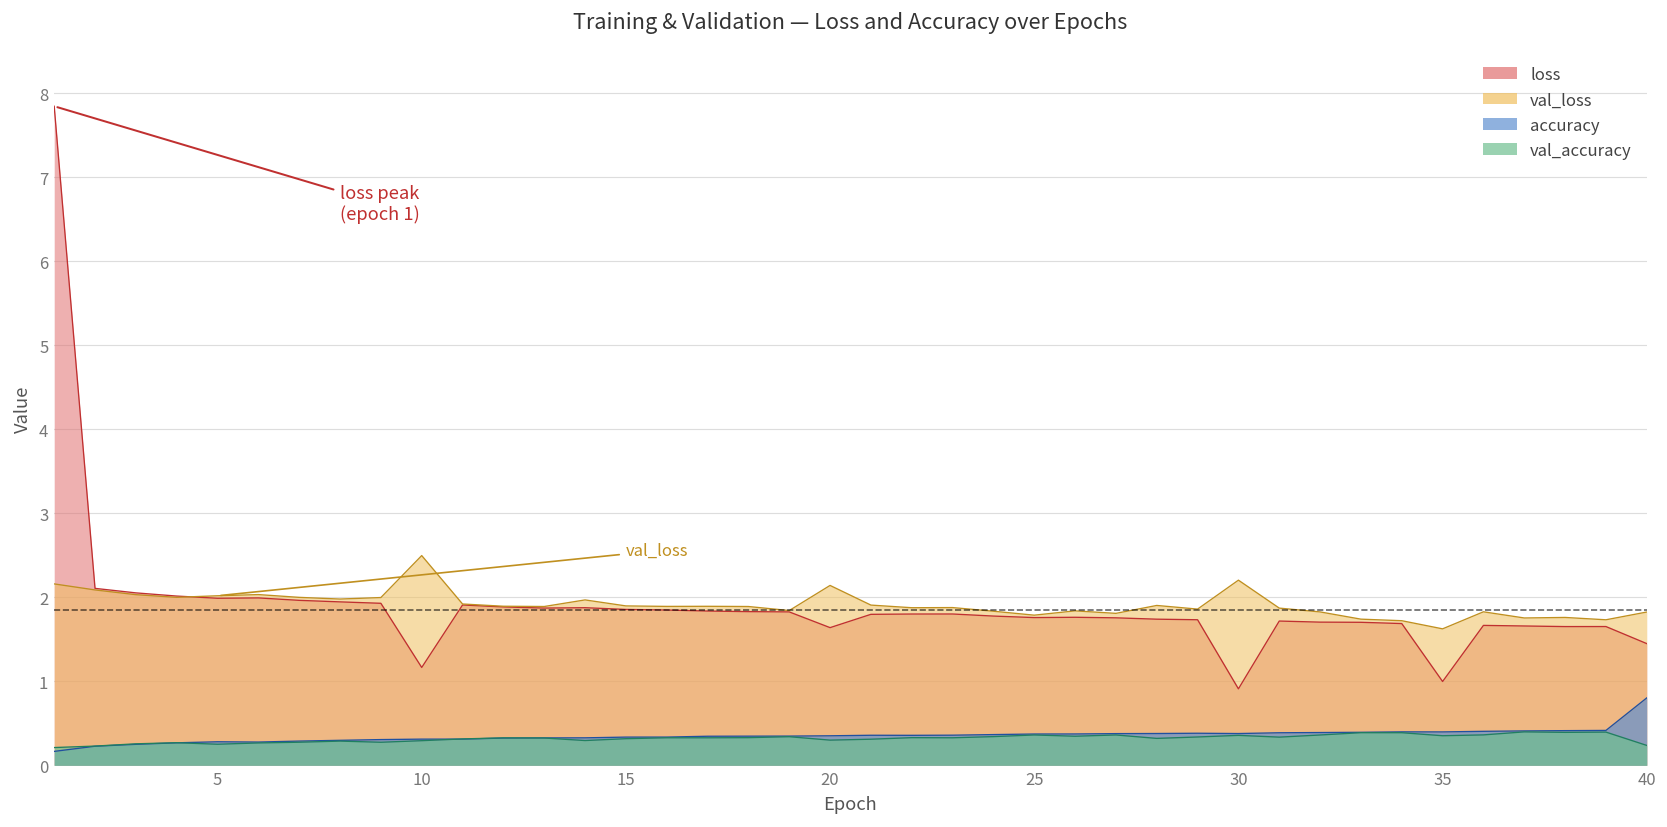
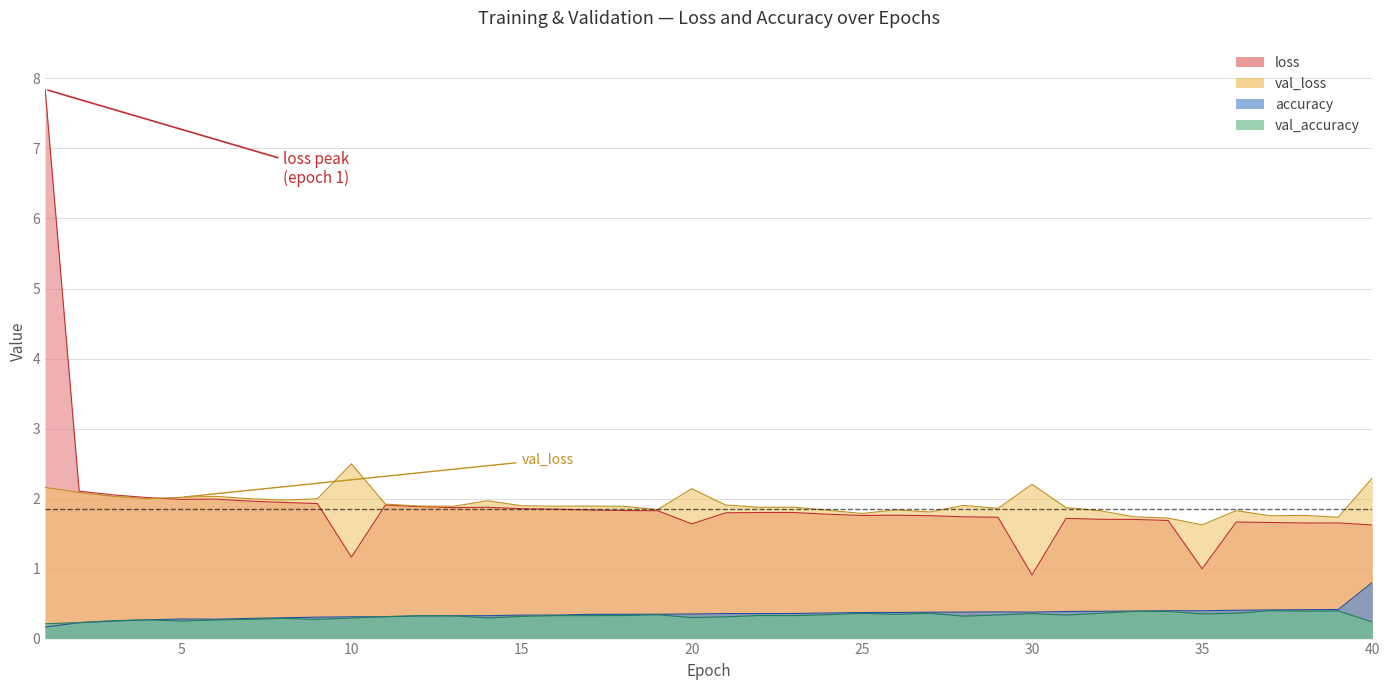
  {
    "loss": {
      "10": 1.2,
      "15": 1.9,
      "20": 1.6,
      "30": 0.9,
      "35": 1.0,
-     "40": 1.4
+     "40": 1.6
    },
    "val_loss": {
      "10": 2.5,
      "15": 1.9,
      "20": 2.1,
      "30": 2.2,
      "35": 1.6,
-     "40": 1.8
+     "40": 2.3
    },
    "accuracy": {
      "20": 0.4,
      "35": 0.4,
      "40": 0.8
    },
    "val_accuracy": {
      "20": 0.3,
      "35": 0.4,
      "40": 0.2
    }
  }
